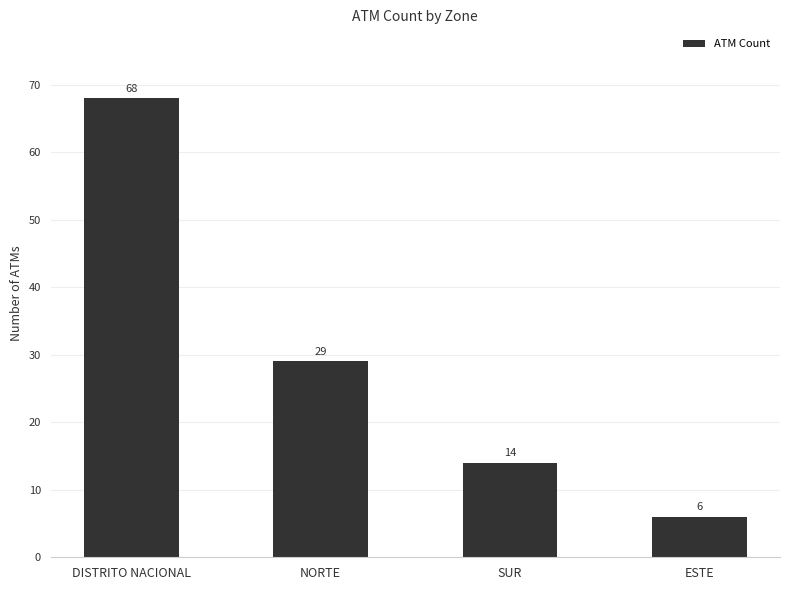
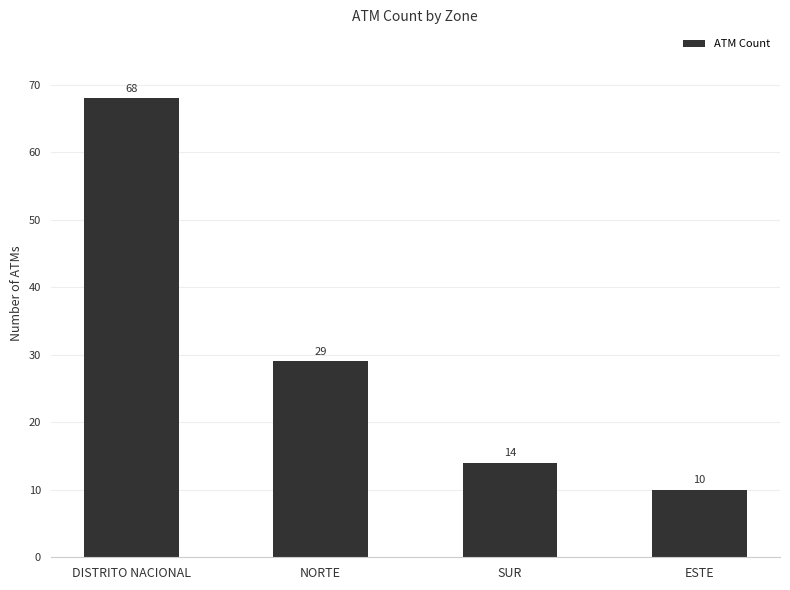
  {
    "DISTRITO NACIONAL": 68,
    "NORTE": 29,
    "SUR": 14,
-   "ESTE": 6
+   "ESTE": 10
  }
